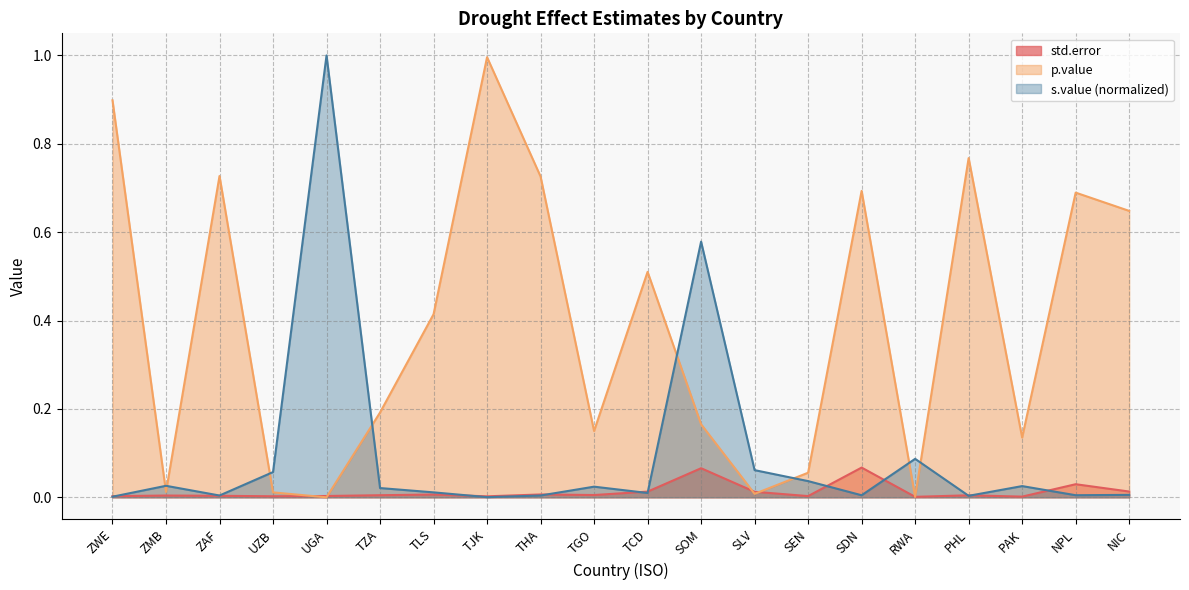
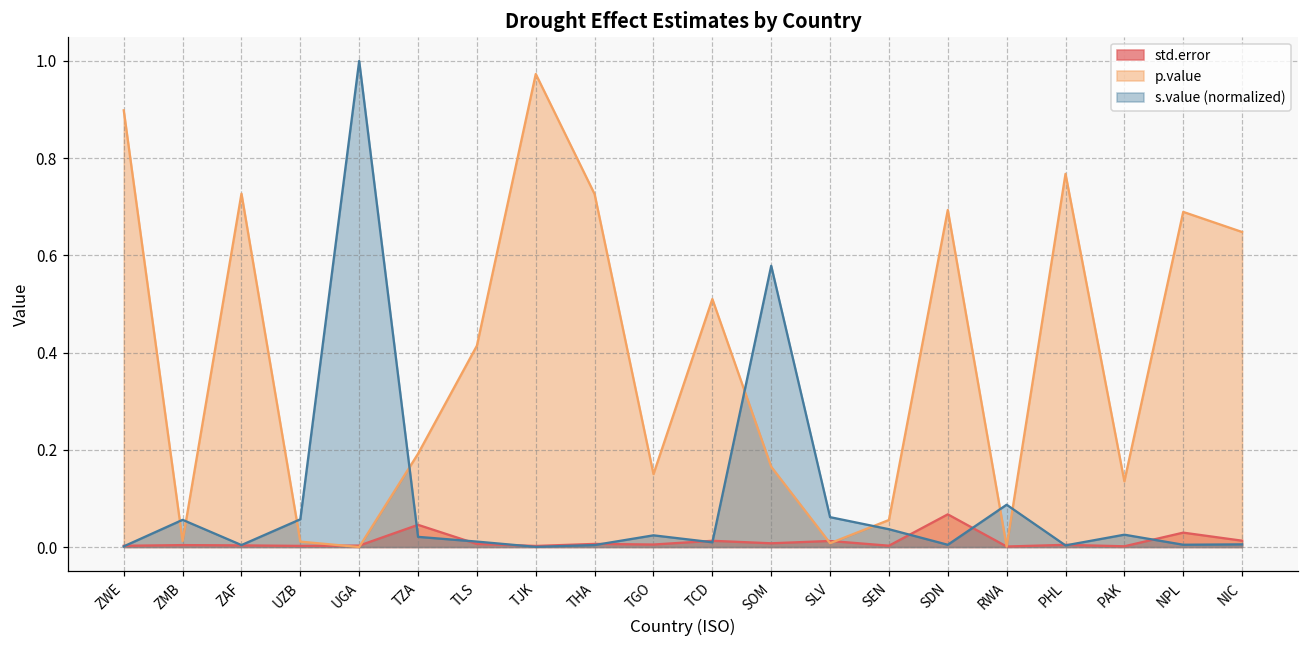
  {
    "std.error": {
      "ZMB": 0.00,
      "UZB": 0.00,
-     "TZA": 0.00,
+     "TZA": 0.05,
      "TGO": 0.01,
-     "SOM": 0.07,
+     "SOM": 0.01,
      "SEN": 0.00,
      "SDN": 0.07,
      "PAK": 0.00,
      "NPL": 0.03,
      "NIC": 0.01
    },
    "p.value": {
      "ZWE": 0.90,
      "ZMB": 0.01,
      "ZAF": 0.73,
      "UZB": 0.01,
      "TZA": 0.19,
      "TLS": 0.41,
-     "TJK": 1.00,
+     "TJK": 0.97,
      "THA": 0.73,
      "TGO": 0.15,
      "TCD": 0.51,
      "SOM": 0.17,
      "SEN": 0.06,
      "SDN": 0.69,
      "PHL": 0.77,
      "PAK": 0.14,
      "NPL": 0.69,
      "NIC": 0.65
    },
    "s.value (normalized)": {
-     "ZMB": 0.03,
+     "ZMB": 0.06,
      "UZB": 0.06,
      "UGA": 1.00,
      "TZA": 0.02,
      "TGO": 0.02,
      "SOM": 0.58,
      "SLV": 0.06,
      "SEN": 0.04,
      "SDN": 0.00,
      "RWA": 0.09,
      "PAK": 0.03,
      "NPL": 0.00,
      "NIC": 0.01
    }
  }
